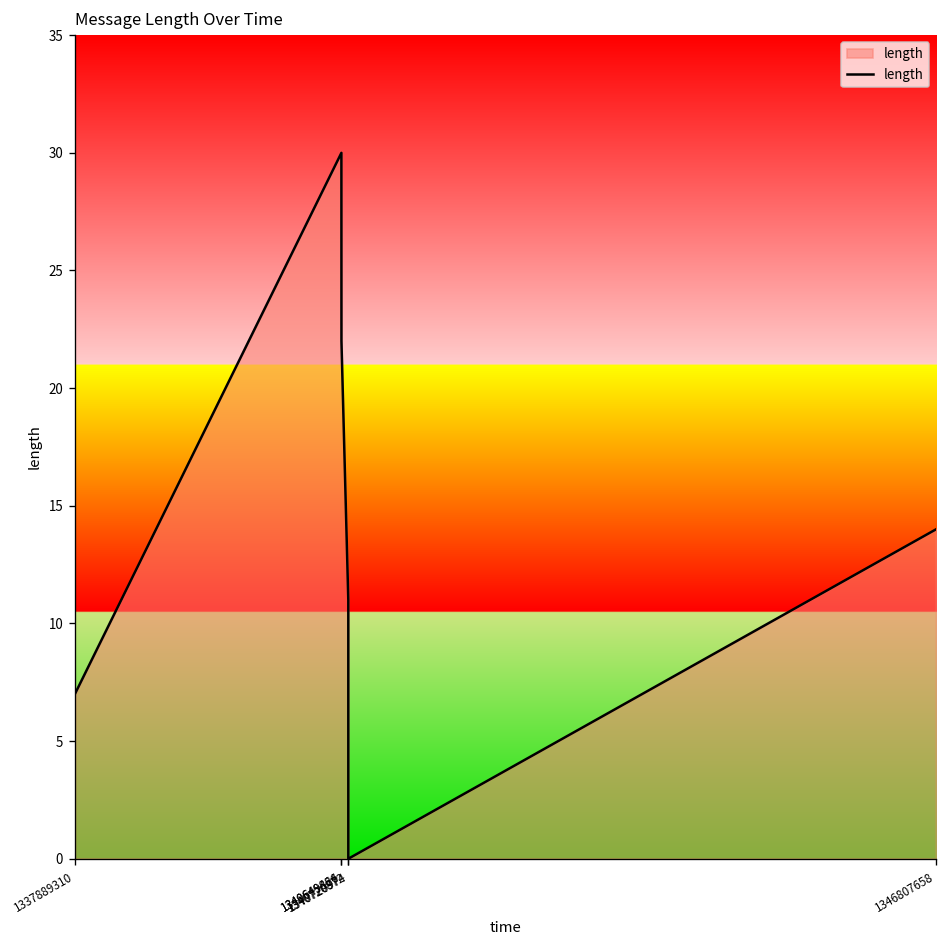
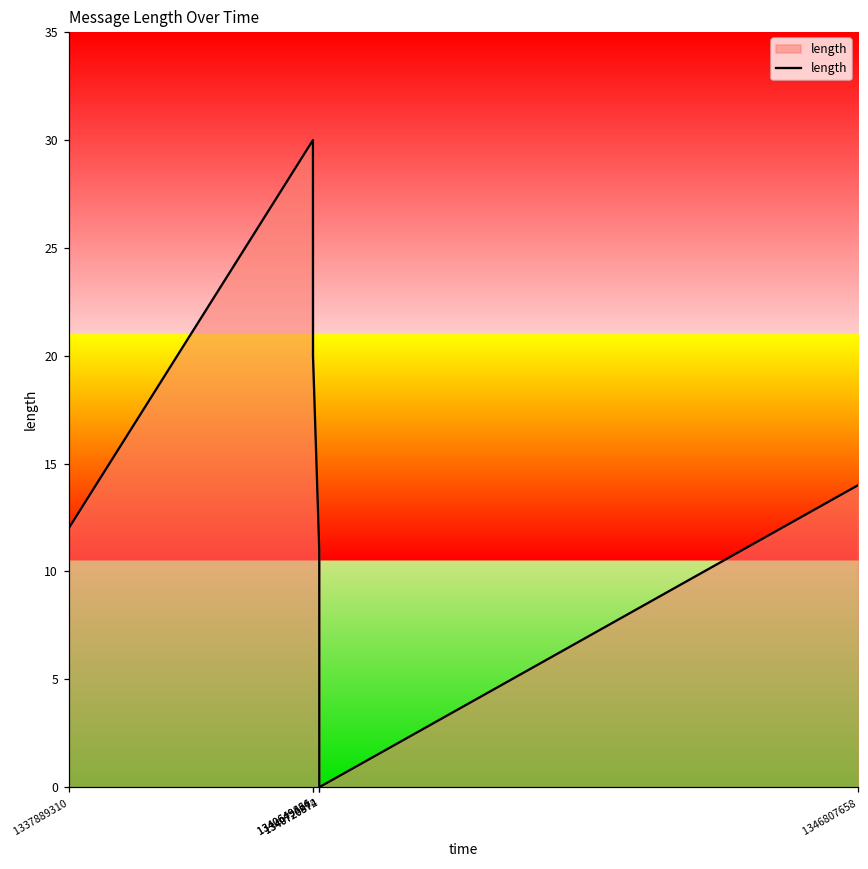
  {
-   "1337889310": 7,
-   "1340649866": 22,
+   "1337889310": 12,
+   "1340649866": 20,
    "1340649424": 30,
    "1340720872": 11,
    "1340720974": 0,
    "1346807658": 14
  }
